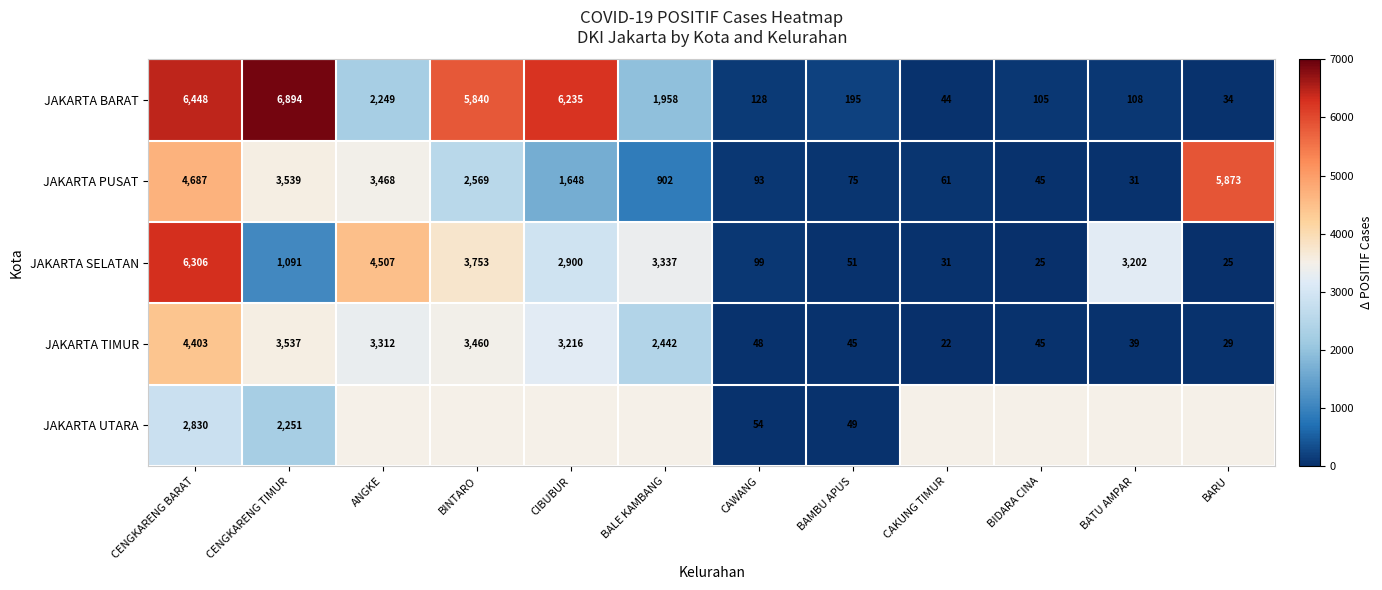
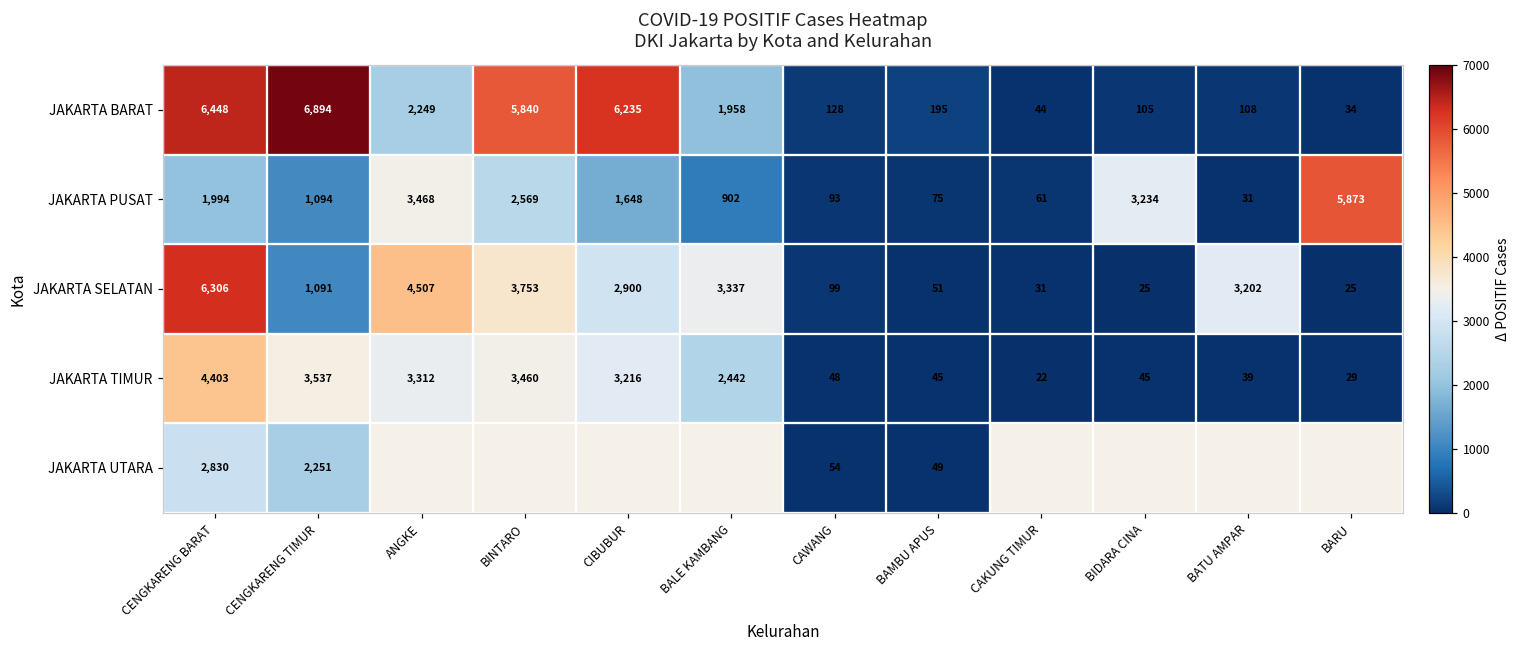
  {
    "JAKARTA BARAT": {
      "CENGKARENG BARAT": "6,448",
      "CENGKARENG TIMUR": "6,894",
      "ANGKE": "2,249",
      "BINTARO": "5,840",
      "CIBUBUR": "6,235",
      "BALE KAMBANG": "1,958",
      "CAWANG": "128",
      "BAMBU APUS": "195",
      "CAKUNG TIMUR": "44",
      "BIDARA CINA": "105",
      "BATU AMPAR": "108",
      "BARU": "34"
    },
    "JAKARTA PUSAT": {
-     "CENGKARENG BARAT": "4,687",
-     "CENGKARENG TIMUR": "3,539",
+     "CENGKARENG BARAT": "1,994",
+     "CENGKARENG TIMUR": "1,094",
      "ANGKE": "3,468",
      "BINTARO": "2,569",
      "CIBUBUR": "1,648",
      "BALE KAMBANG": "902",
      "CAWANG": "93",
      "BAMBU APUS": "75",
      "CAKUNG TIMUR": "61",
-     "BIDARA CINA": "45",
+     "BIDARA CINA": "3,234",
      "BATU AMPAR": "31",
      "BARU": "5,873"
    },
    "JAKARTA SELATAN": {
      "CENGKARENG BARAT": "6,306",
      "CENGKARENG TIMUR": "1,091",
      "ANGKE": "4,507",
      "BINTARO": "3,753",
      "CIBUBUR": "2,900",
      "BALE KAMBANG": "3,337",
      "CAWANG": "99",
      "BAMBU APUS": "51",
      "CAKUNG TIMUR": "31",
      "BIDARA CINA": "25",
      "BATU AMPAR": "3,202",
      "BARU": "25"
    },
    "JAKARTA TIMUR": {
      "CENGKARENG BARAT": "4,403",
      "CENGKARENG TIMUR": "3,537",
      "ANGKE": "3,312",
      "BINTARO": "3,460",
      "CIBUBUR": "3,216",
      "BALE KAMBANG": "2,442",
      "CAWANG": "48",
      "BAMBU APUS": "45",
      "CAKUNG TIMUR": "22",
      "BIDARA CINA": "45",
      "BATU AMPAR": "39",
      "BARU": "29"
    },
    "JAKARTA UTARA": {
      "CENGKARENG BARAT": "2,830",
      "CENGKARENG TIMUR": "2,251",
      "CAWANG": "54",
      "BAMBU APUS": "49"
    }
  }
